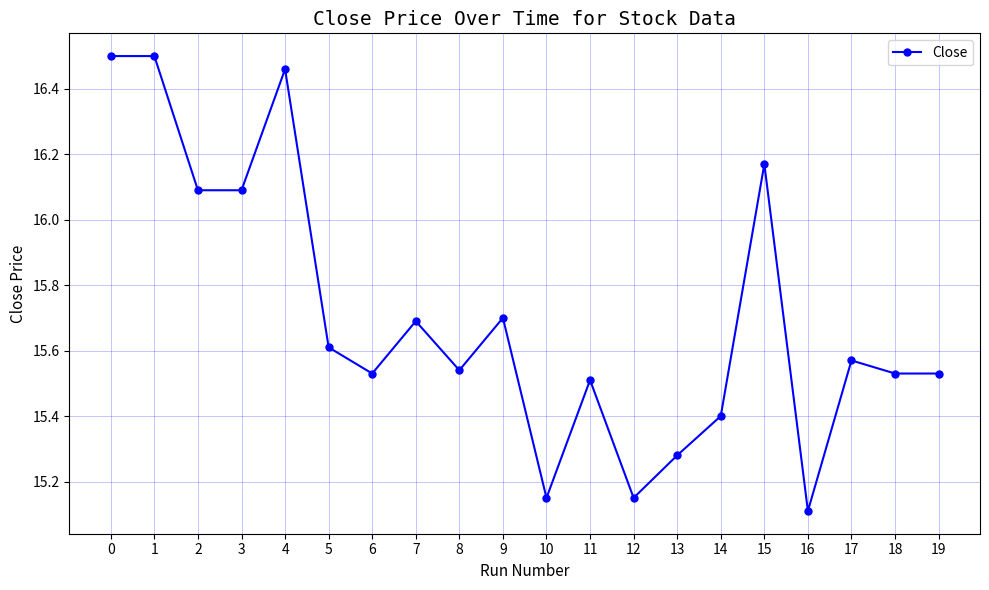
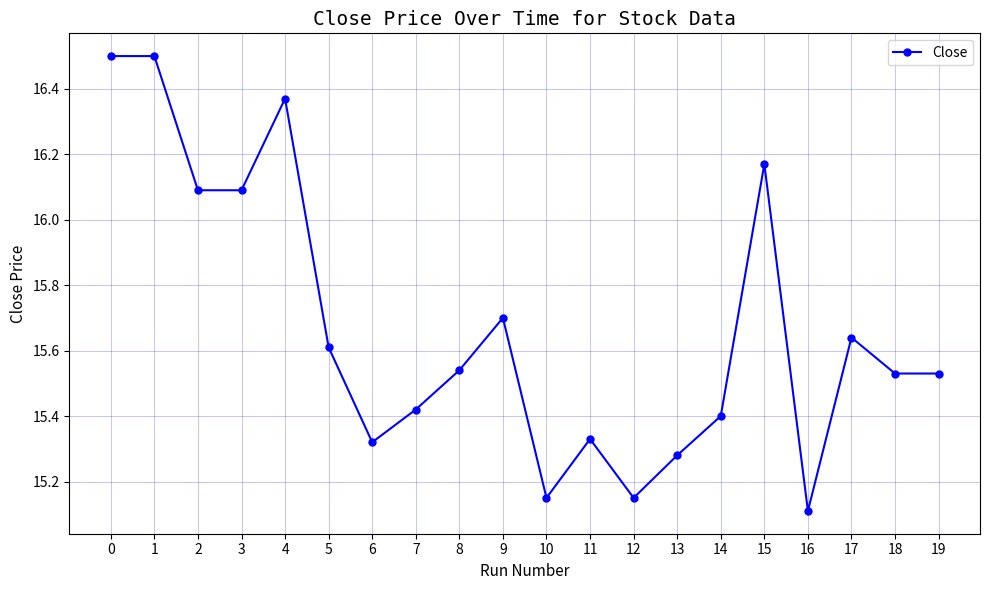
  {
    "0": 16.50,
    "1": 16.50,
    "2": 16.09,
    "3": 16.09,
-   "4": 16.46,
+   "4": 16.37,
    "5": 15.61,
-   "6": 15.53,
-   "7": 15.69,
+   "6": 15.32,
+   "7": 15.42,
    "8": 15.54,
    "9": 15.70,
    "10": 15.15,
-   "11": 15.51,
+   "11": 15.33,
    "12": 15.15,
    "13": 15.28,
    "14": 15.40,
    "15": 16.17,
    "16": 15.11,
-   "17": 15.57,
+   "17": 15.64,
    "18": 15.53,
    "19": 15.53
  }
